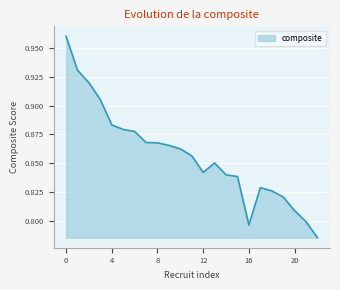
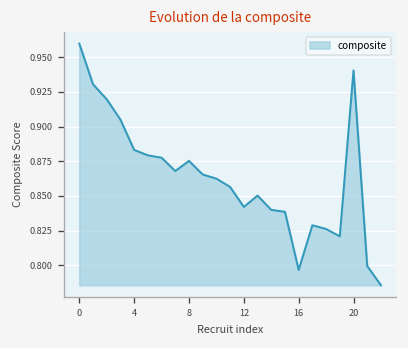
  {
    "0": 0.960,
    "4": 0.883,
-   "8": 0.868,
+   "8": 0.875,
    "12": 0.842,
    "16": 0.797,
-   "20": 0.809
+   "20": 0.941
  }
